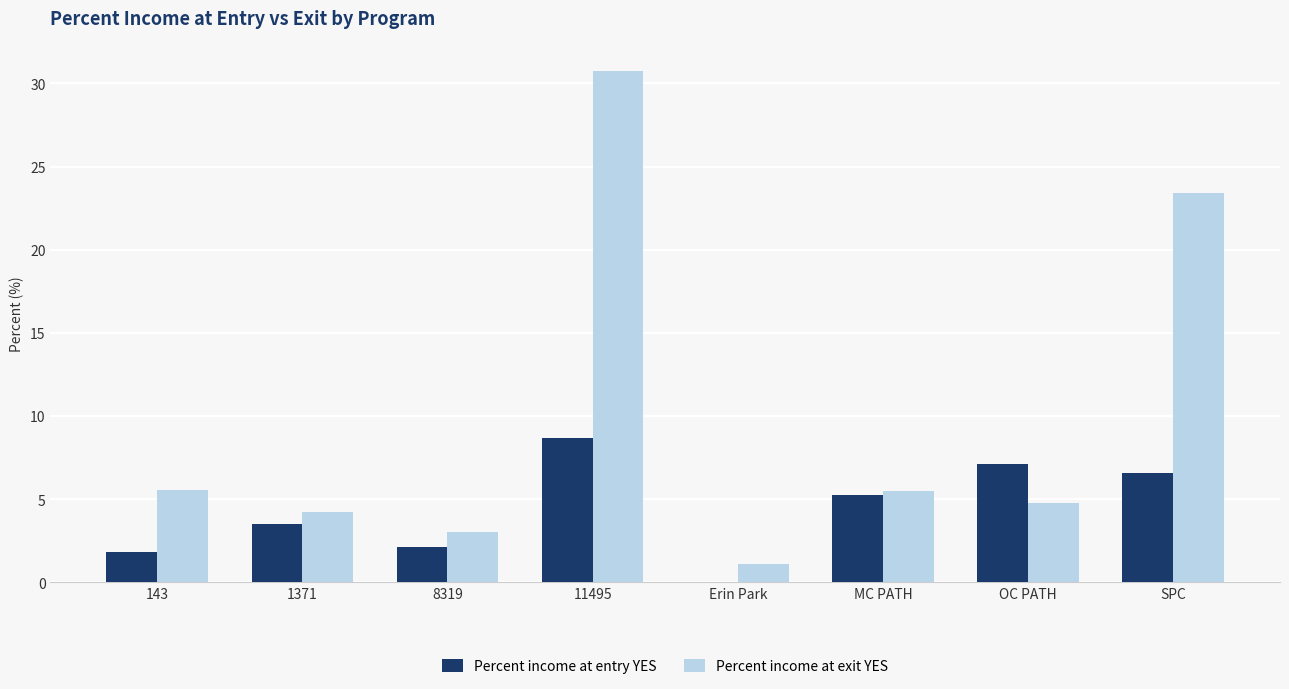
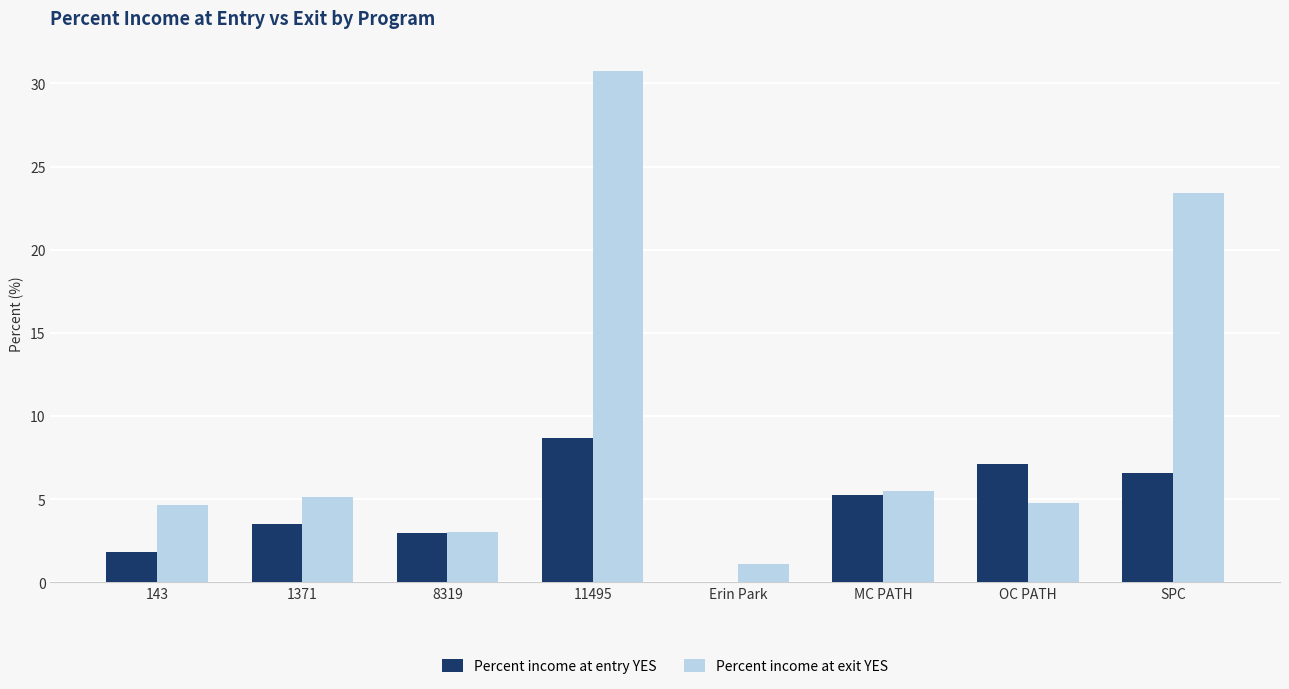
  {
    "Percent income at entry YES": {
      "143": 1.9,
      "1371": 3.5,
-     "8319": 2.1,
+     "8319": 3.0,
      "11495": 8.7,
      "Erin Park": 0.0,
      "MC PATH": 5.2,
      "OC PATH": 7.1,
      "SPC": 6.6
    },
    "Percent income at exit YES": {
-     "143": 5.6,
-     "1371": 4.2,
+     "143": 4.7,
+     "1371": 5.1,
      "8319": 3.0,
      "11495": 30.8,
      "Erin Park": 1.1,
      "MC PATH": 5.5,
      "OC PATH": 4.8,
      "SPC": 23.4
    }
  }
